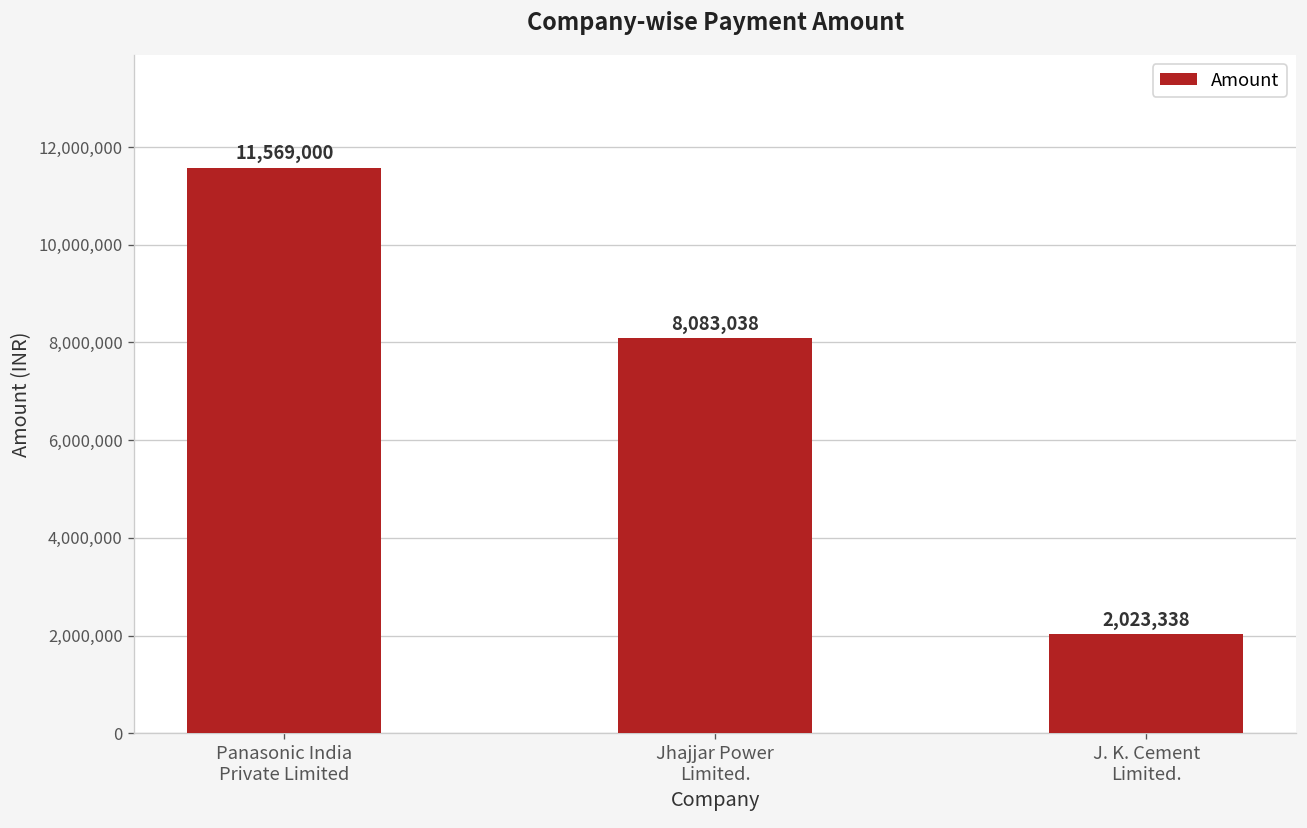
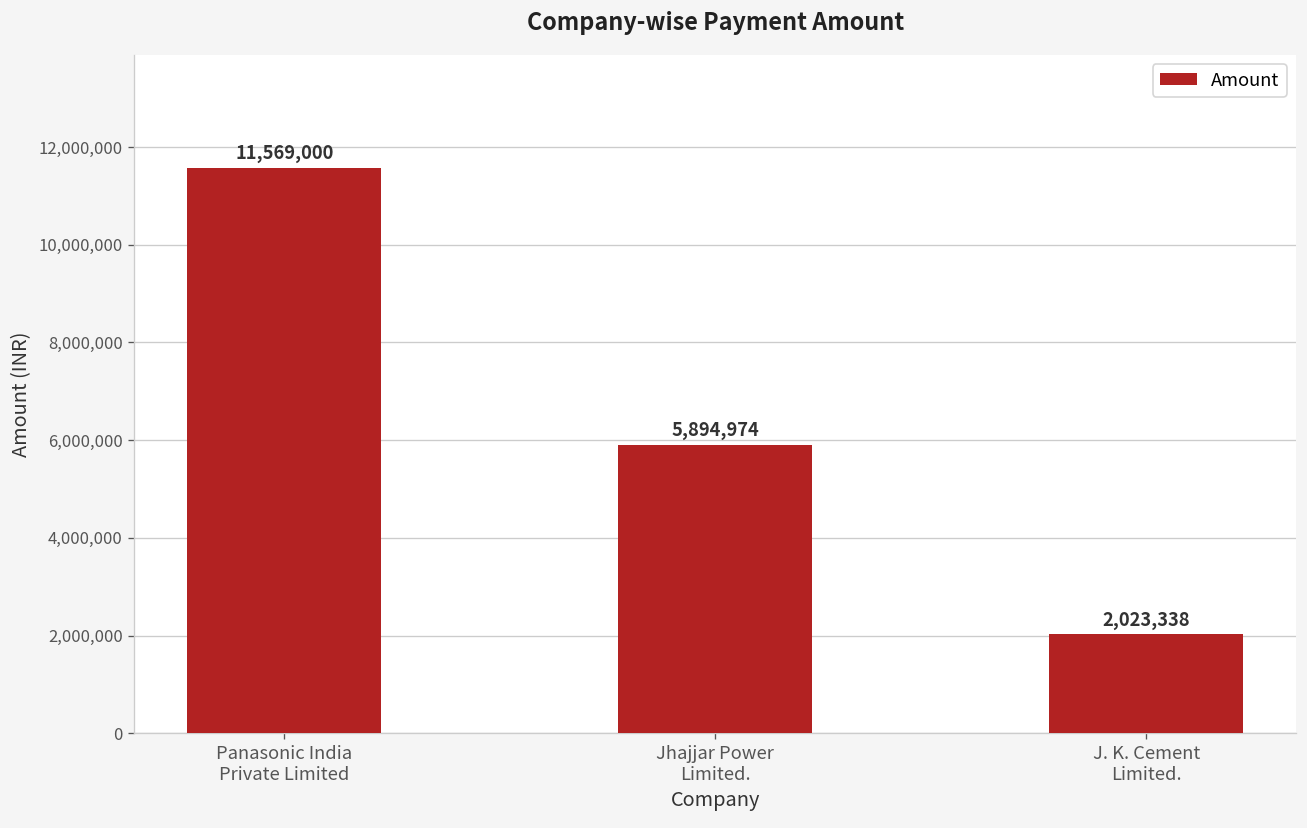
  {
    "Panasonic India Private Limited": "11,569,000",
-   "Jhajjar Power Limited.": "8,083,038",
+   "Jhajjar Power Limited.": "5,894,974",
    "J. K. Cement Limited.": "2,023,338"
  }
